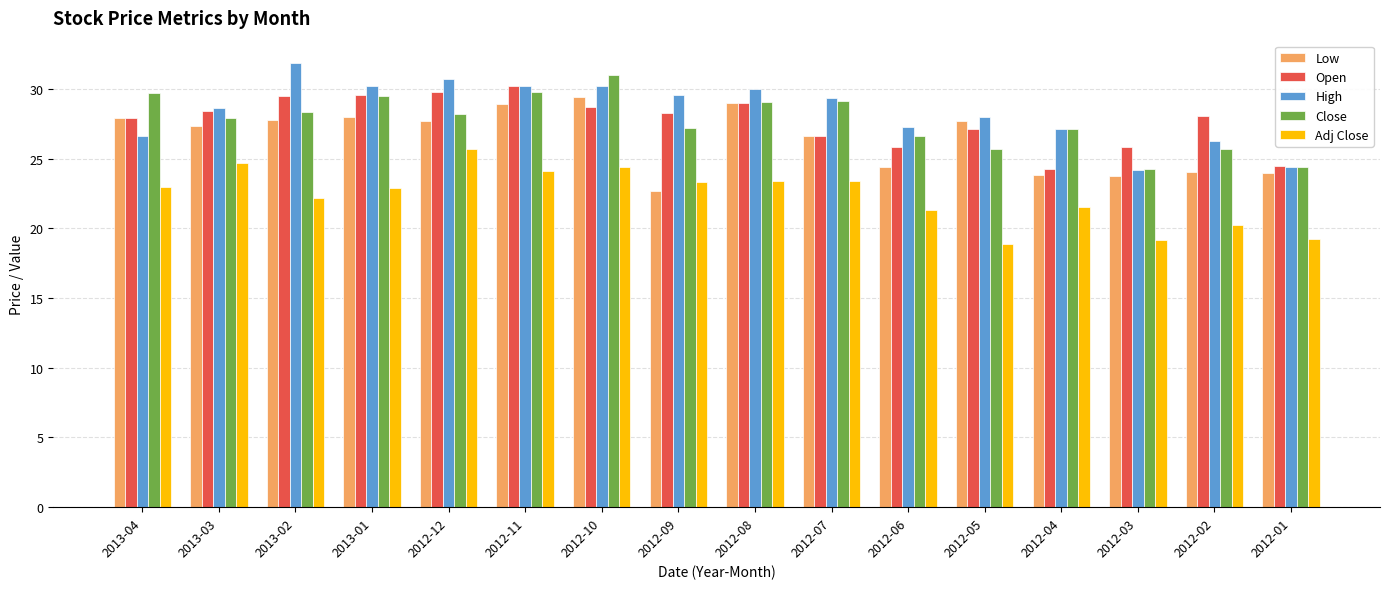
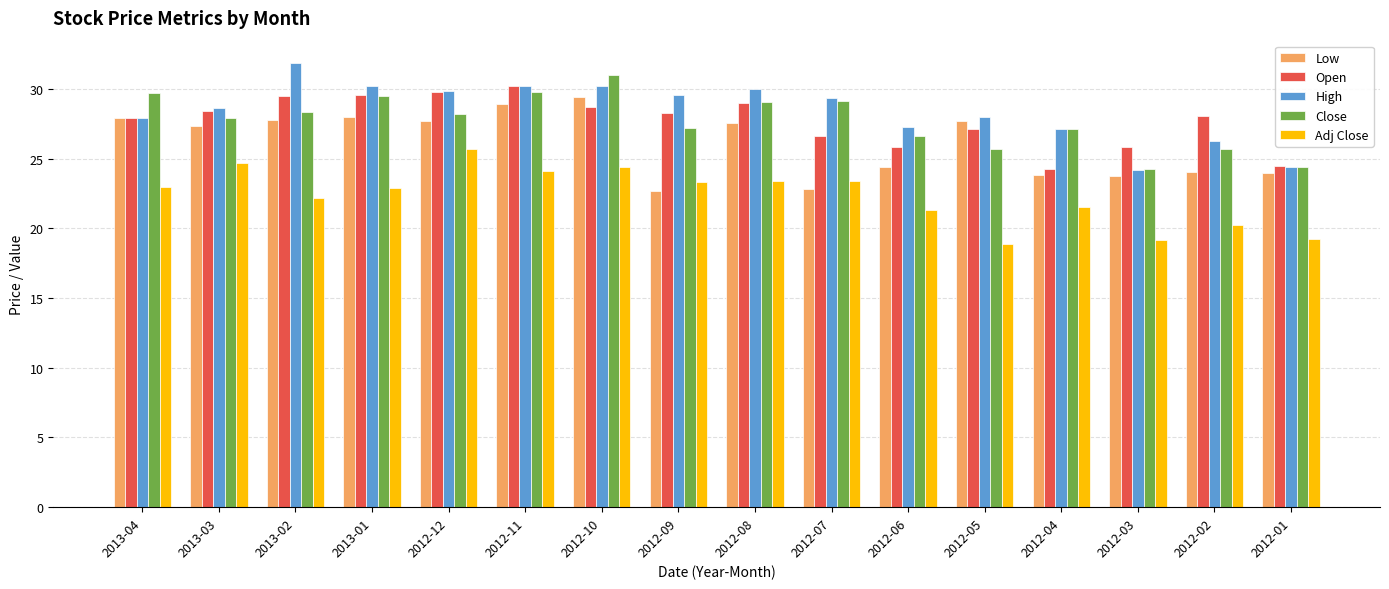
  {
    "Low": {
      "2013-04": 27.9,
      "2013-03": 27.4,
      "2013-02": 27.8,
      "2013-01": 28.0,
      "2012-12": 27.7,
      "2012-11": 28.9,
      "2012-10": 29.4,
      "2012-09": 22.7,
-     "2012-08": 29.0,
-     "2012-07": 26.6,
+     "2012-08": 27.5,
+     "2012-07": 22.8,
      "2012-06": 24.4,
      "2012-05": 27.7,
      "2012-04": 23.9,
      "2012-03": 23.8,
      "2012-02": 24.1,
      "2012-01": 24.0
    },
    "Open": {
      "2013-04": 27.9,
      "2013-03": 28.4,
      "2013-02": 29.5,
      "2013-01": 29.6,
      "2012-12": 29.8,
      "2012-11": 30.2,
      "2012-10": 28.7,
      "2012-09": 28.3,
      "2012-08": 29.0,
      "2012-07": 26.6,
      "2012-06": 25.9,
      "2012-05": 27.1,
      "2012-04": 24.3,
      "2012-03": 25.9,
      "2012-02": 28.1,
      "2012-01": 24.5
    },
    "High": {
-     "2013-04": 26.6,
+     "2013-04": 27.9,
      "2013-03": 28.7,
      "2013-02": 31.9,
      "2013-01": 30.2,
-     "2012-12": 30.7,
+     "2012-12": 29.8,
      "2012-11": 30.2,
      "2012-10": 30.2,
      "2012-09": 29.6,
      "2012-08": 30.0,
      "2012-07": 29.4,
      "2012-06": 27.3,
      "2012-05": 28.0,
      "2012-04": 27.1,
      "2012-03": 24.2,
      "2012-02": 26.3,
      "2012-01": 24.4
    },
    "Close": {
      "2013-04": 29.7,
      "2013-03": 27.9,
      "2013-02": 28.3,
      "2013-01": 29.5,
      "2012-12": 28.2,
      "2012-11": 29.8,
      "2012-10": 31.0,
      "2012-09": 27.2,
      "2012-08": 29.1,
      "2012-07": 29.2,
      "2012-06": 26.6,
      "2012-05": 25.7,
      "2012-04": 27.1,
      "2012-03": 24.3,
      "2012-02": 25.7,
      "2012-01": 24.4
    },
    "Adj Close": {
      "2013-04": 22.9,
      "2013-03": 24.7,
      "2013-02": 22.2,
      "2013-01": 22.9,
      "2012-12": 25.7,
      "2012-11": 24.1,
      "2012-10": 24.4,
      "2012-09": 23.3,
      "2012-08": 23.4,
      "2012-07": 23.4,
      "2012-06": 21.3,
      "2012-05": 18.9,
      "2012-04": 21.6,
      "2012-03": 19.2,
      "2012-02": 20.3,
      "2012-01": 19.2
    }
  }
